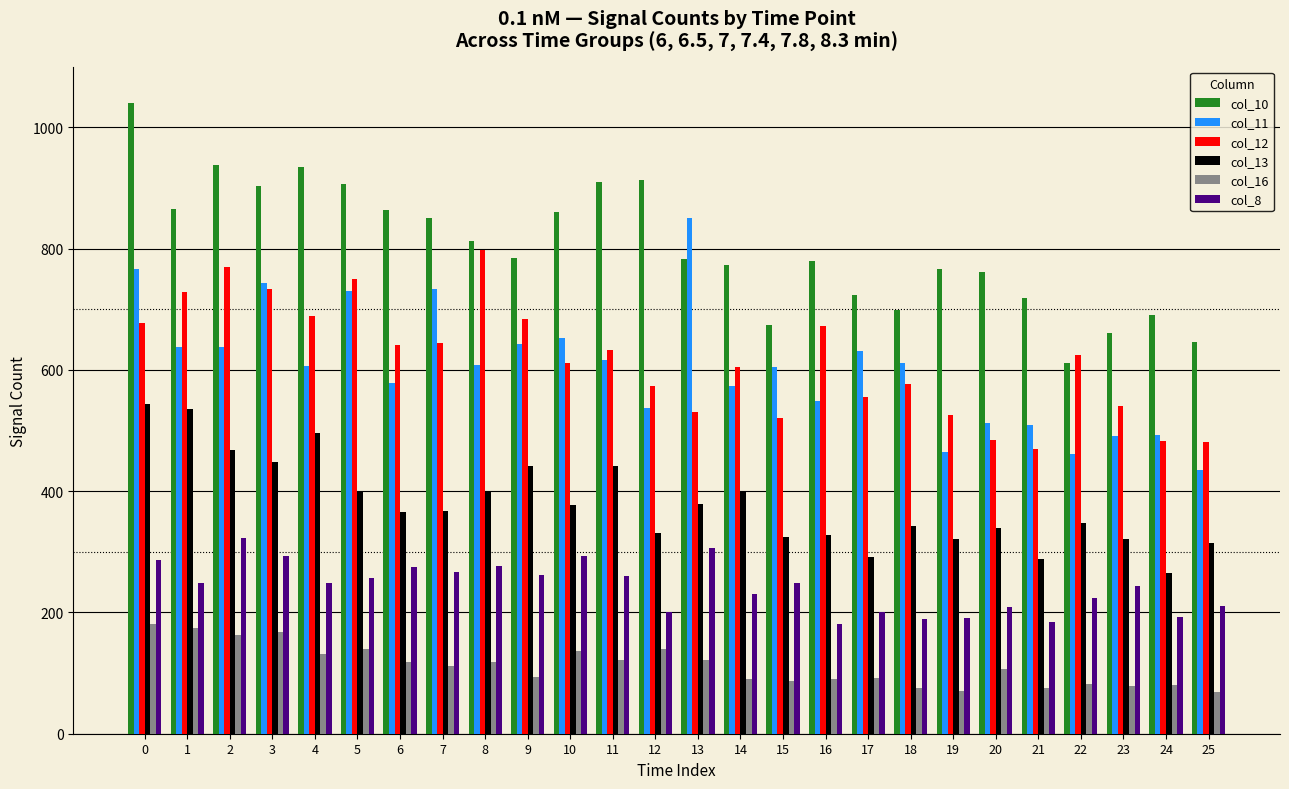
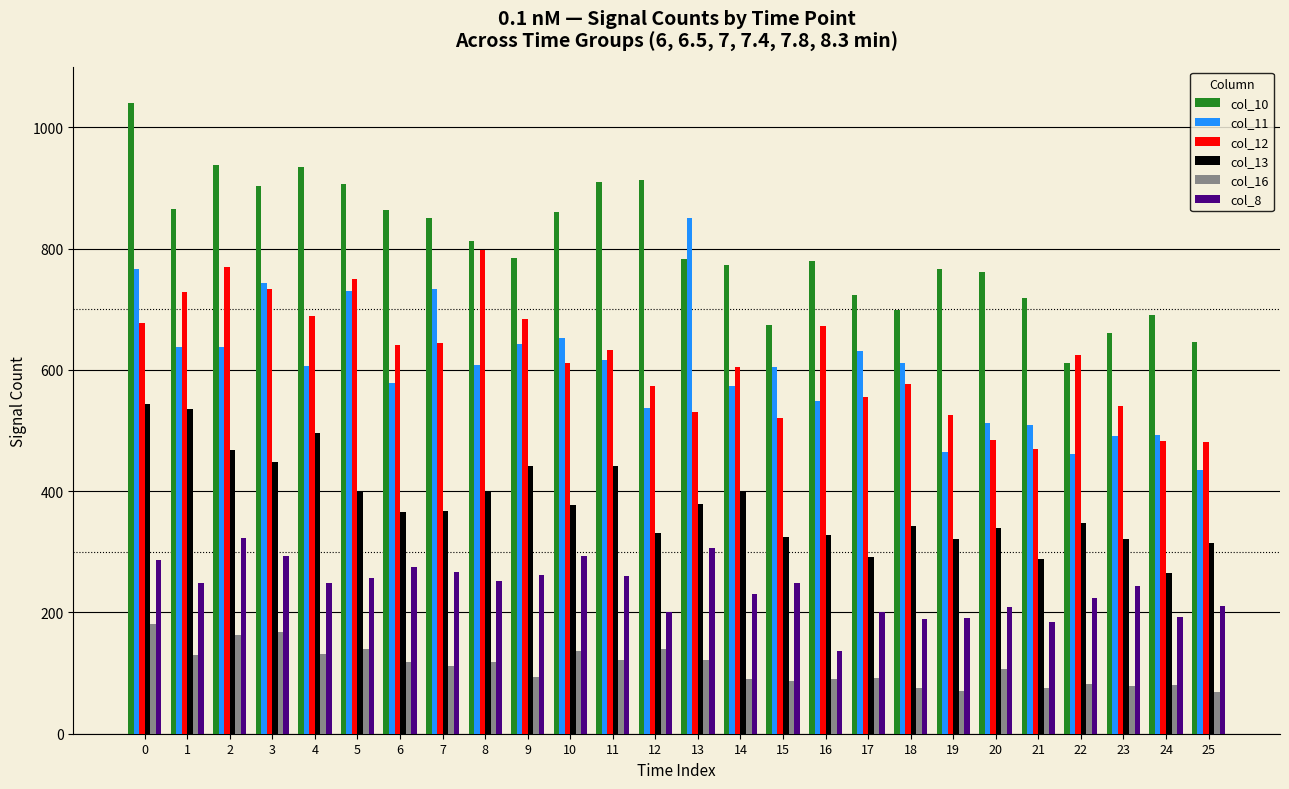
  {
    "col_10": {
      "0": 1040,
      "1": 870,
      "2": 940,
      "3": 900,
      "4": 930,
      "5": 910,
      "6": 860,
      "7": 850,
      "8": 810,
      "9": 790,
      "10": 860,
      "11": 910,
      "12": 910,
      "13": 780,
      "14": 770,
      "15": 670,
      "16": 780,
      "17": 720,
      "18": 700,
      "19": 770,
      "20": 760,
      "21": 720,
      "22": 610,
      "23": 660,
      "24": 690,
      "25": 650
    },
    "col_11": {
      "0": 770,
      "1": 640,
      "2": 640,
      "3": 740,
      "4": 610,
      "5": 730,
      "6": 580,
      "7": 730,
      "8": 610,
      "9": 640,
      "10": 650,
      "11": 620,
      "12": 540,
      "13": 850,
      "14": 570,
      "15": 600,
      "16": 550,
      "17": 630,
      "18": 610,
      "19": 470,
      "20": 510,
      "21": 510,
      "22": 460,
      "23": 490,
      "24": 490,
      "25": 440
    },
    "col_12": {
      "0": 680,
      "1": 730,
      "2": 770,
      "3": 730,
      "4": 690,
      "5": 750,
      "6": 640,
      "7": 640,
      "8": 800,
      "9": 680,
      "10": 610,
      "11": 630,
      "12": 570,
      "13": 530,
      "14": 600,
      "15": 520,
      "16": 670,
      "17": 560,
      "18": 580,
      "19": 530,
      "20": 480,
      "21": 470,
      "22": 620,
      "23": 540,
      "24": 480,
      "25": 480
    },
    "col_13": {
      "0": 540,
      "1": 540,
      "2": 470,
      "3": 450,
      "4": 500,
      "5": 400,
      "6": 370,
      "7": 370,
      "8": 400,
      "9": 440,
      "10": 380,
      "11": 440,
      "12": 330,
      "13": 380,
      "14": 400,
      "15": 320,
      "16": 330,
      "17": 290,
      "18": 340,
      "19": 320,
      "20": 340,
      "21": 290,
      "22": 350,
      "23": 320,
      "24": 270,
      "25": 310
    },
    "col_16": {
      "0": 180,
-     "1": 170,
+     "1": 130,
      "2": 160,
      "3": 170,
      "4": 130,
      "5": 140,
      "6": 120,
      "7": 110,
      "8": 120,
      "9": 90,
      "10": 140,
      "11": 120,
      "12": 140,
      "13": 120,
      "14": 90,
      "15": 90,
      "16": 90,
      "17": 90,
      "18": 80,
      "19": 70,
      "20": 110,
      "21": 80,
      "22": 80,
      "23": 80,
      "24": 80,
      "25": 70
    },
    "col_8": {
      "0": 290,
      "1": 250,
      "2": 320,
      "3": 290,
      "4": 250,
      "5": 260,
      "6": 280,
      "7": 270,
-     "8": 280,
+     "8": 250,
      "9": 260,
      "10": 290,
      "11": 260,
      "12": 200,
      "13": 310,
      "14": 230,
      "15": 250,
-     "16": 180,
+     "16": 140,
      "17": 200,
      "18": 190,
      "19": 190,
      "20": 210,
      "21": 180,
      "22": 220,
      "23": 240,
      "24": 190,
      "25": 210
    }
  }
